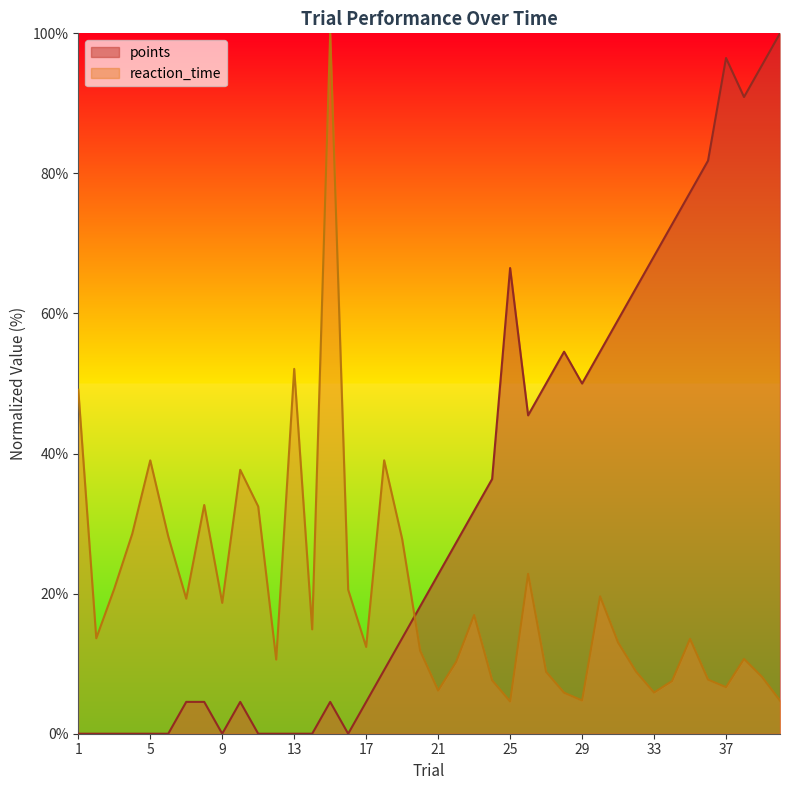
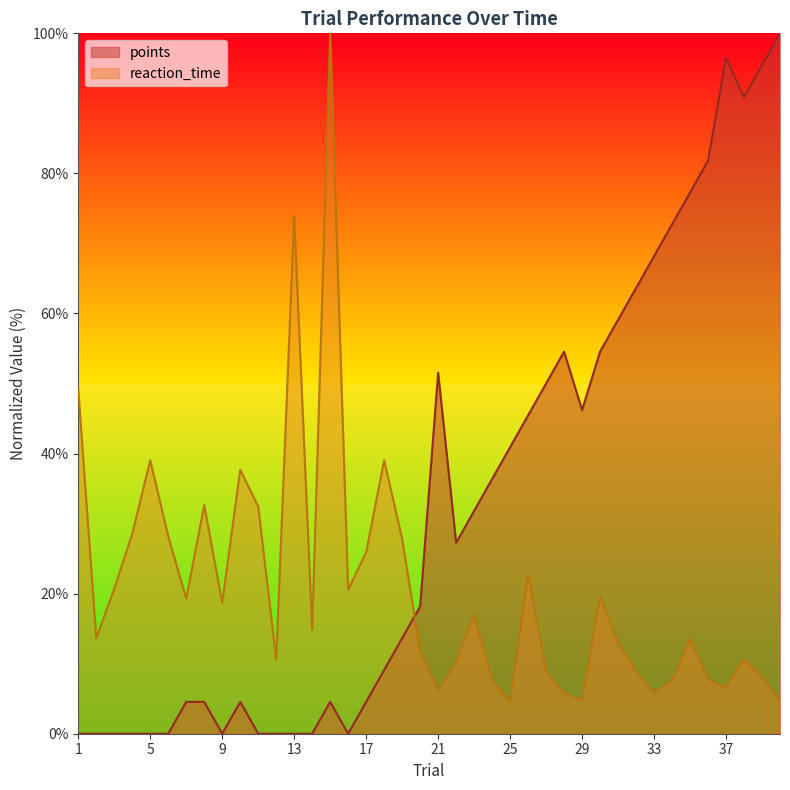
  {
    "points": {
      "1": "0%",
      "5": "0%",
      "9": "0%",
      "13": "0%",
      "17": "5%",
-     "21": "23%",
-     "25": "66%",
-     "29": "50%",
+     "21": "52%",
+     "25": "41%",
+     "29": "46%",
      "33": "68%",
      "37": "96%"
    },
    "reaction_time": {
      "1": "49%",
      "5": "39%",
      "9": "19%",
-     "13": "52%",
-     "17": "12%",
+     "13": "74%",
+     "17": "26%",
      "21": "6%",
      "25": "5%",
      "29": "5%",
      "33": "6%",
      "37": "7%"
    }
  }
